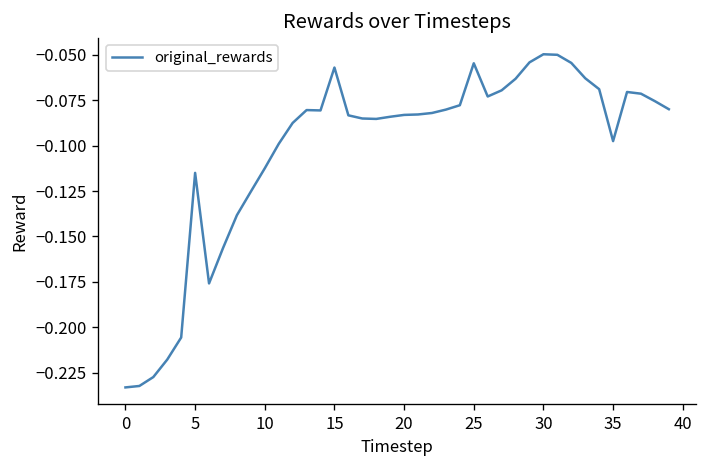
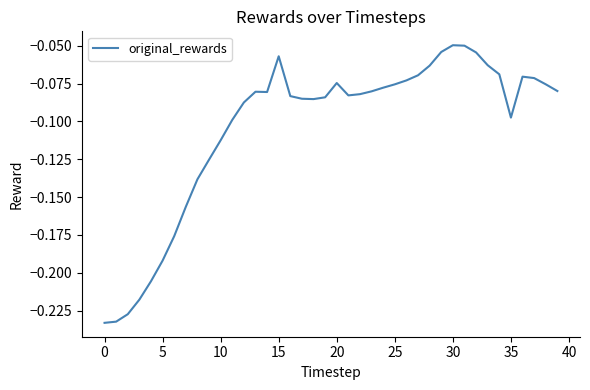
  {
    "0": -0.233,
-   "5": -0.115,
+   "5": -0.192,
    "10": -0.112,
    "15": -0.057,
-   "20": -0.083,
-   "25": -0.055,
+   "20": -0.075,
+   "25": -0.076,
    "30": -0.050,
    "35": -0.098
  }
